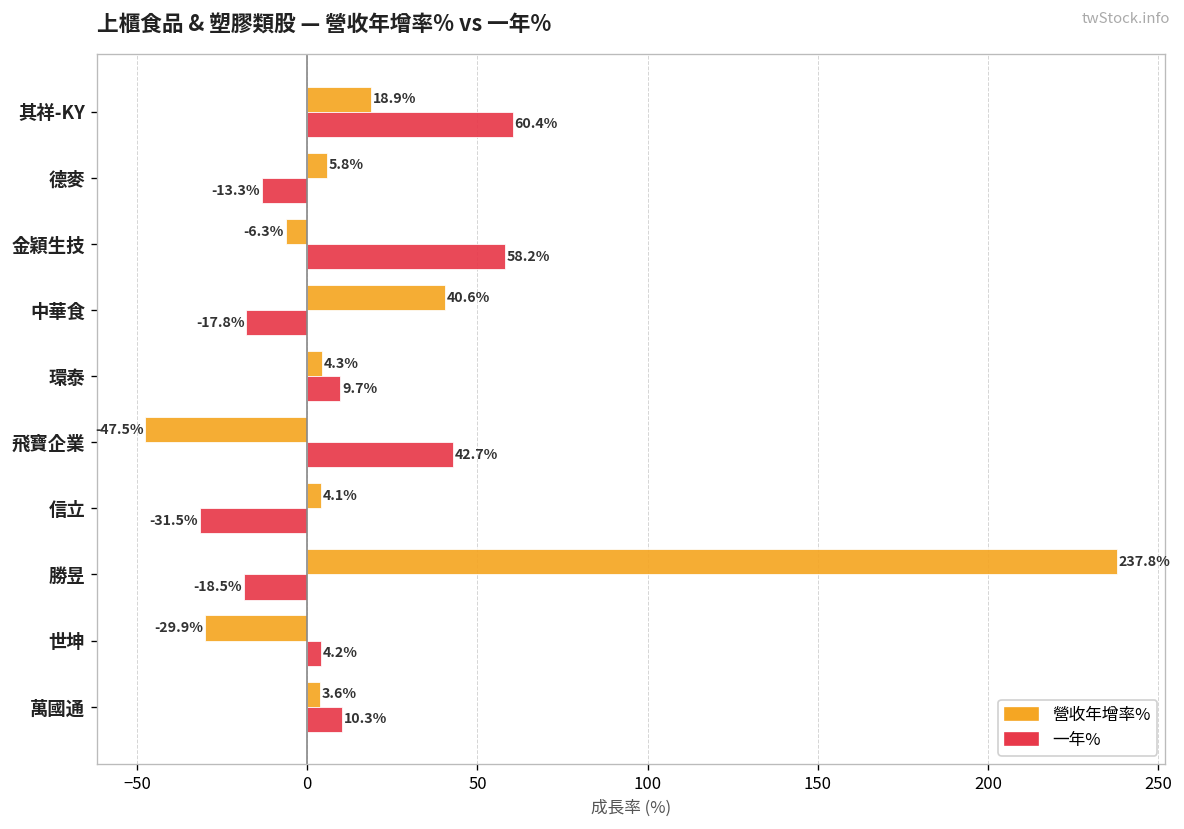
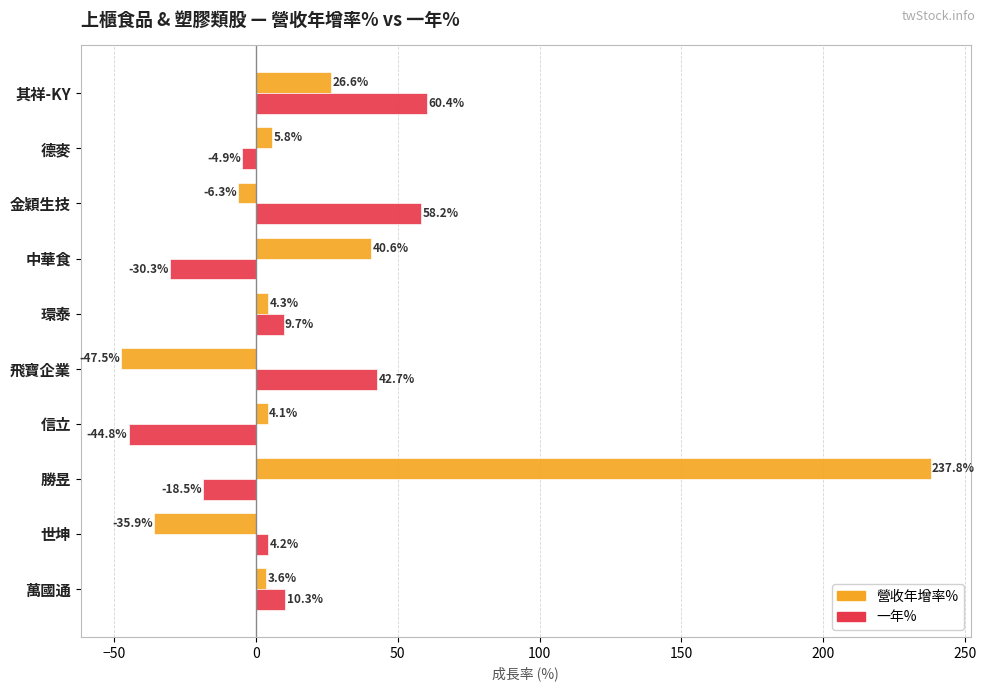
  {
    "營收年增率%": {
-     "其祥-KY": "18.9%",
+     "其祥-KY": "26.6%",
      "德麥": "5.8%",
      "金穎生技": "-6.3%",
      "中華食": "40.6%",
      "環泰": "4.3%",
      "飛寶企業": "-47.5%",
      "信立": "4.1%",
      "勝昱": "237.8%",
-     "世坤": "-29.9%",
+     "世坤": "-35.9%",
      "萬國通": "3.6%"
    },
    "一年%": {
      "其祥-KY": "60.4%",
-     "德麥": "-13.3%",
+     "德麥": "-4.9%",
      "金穎生技": "58.2%",
-     "中華食": "-17.8%",
+     "中華食": "-30.3%",
      "環泰": "9.7%",
      "飛寶企業": "42.7%",
-     "信立": "-31.5%",
+     "信立": "-44.8%",
      "勝昱": "-18.5%",
      "世坤": "4.2%",
      "萬國通": "10.3%"
    }
  }
